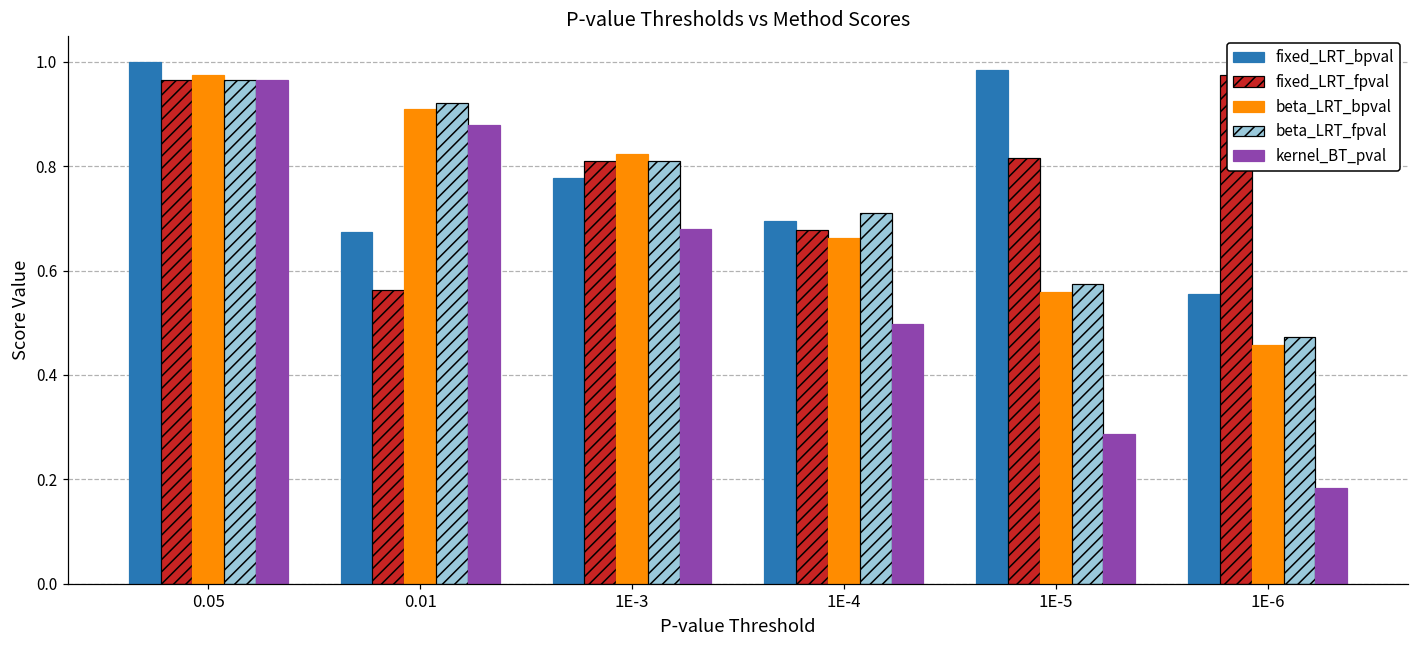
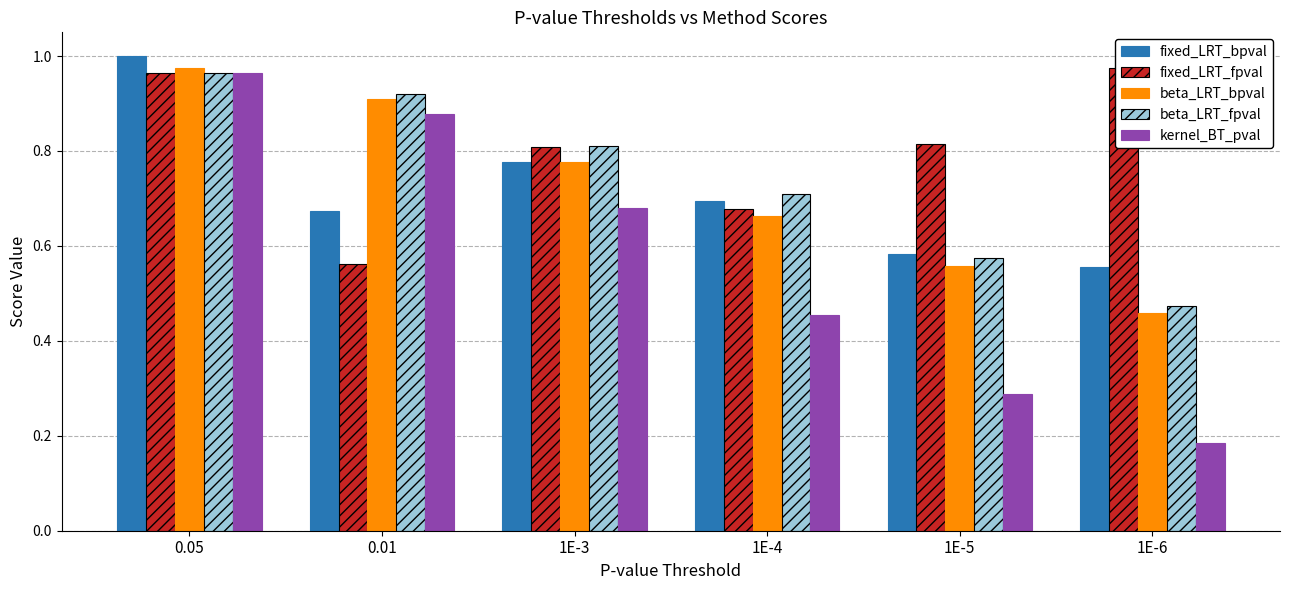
  {
    "fixed_LRT_bpval": {
      "0.05": 1.00,
      "0.01": 0.67,
      "1E-3": 0.78,
      "1E-4": 0.69,
-     "1E-5": 0.98,
+     "1E-5": 0.58,
      "1E-6": 0.56
    },
    "fixed_LRT_fpval": {
      "0.05": 0.96,
      "0.01": 0.56,
      "1E-3": 0.81,
      "1E-4": 0.68,
      "1E-5": 0.82
    },
    "beta_LRT_bpval": {
      "0.05": 0.97,
      "0.01": 0.91,
-     "1E-3": 0.82,
+     "1E-3": 0.78,
      "1E-4": 0.66,
      "1E-5": 0.56,
      "1E-6": 0.46
    },
    "beta_LRT_fpval": {
      "0.05": 0.96,
      "0.01": 0.92,
      "1E-3": 0.81,
      "1E-4": 0.71,
      "1E-5": 0.57,
      "1E-6": 0.47
    },
    "kernel_BT_pval": {
      "0.05": 0.96,
      "0.01": 0.88,
      "1E-3": 0.68,
-     "1E-4": 0.50,
+     "1E-4": 0.45,
      "1E-5": 0.29,
      "1E-6": 0.18
    }
  }
